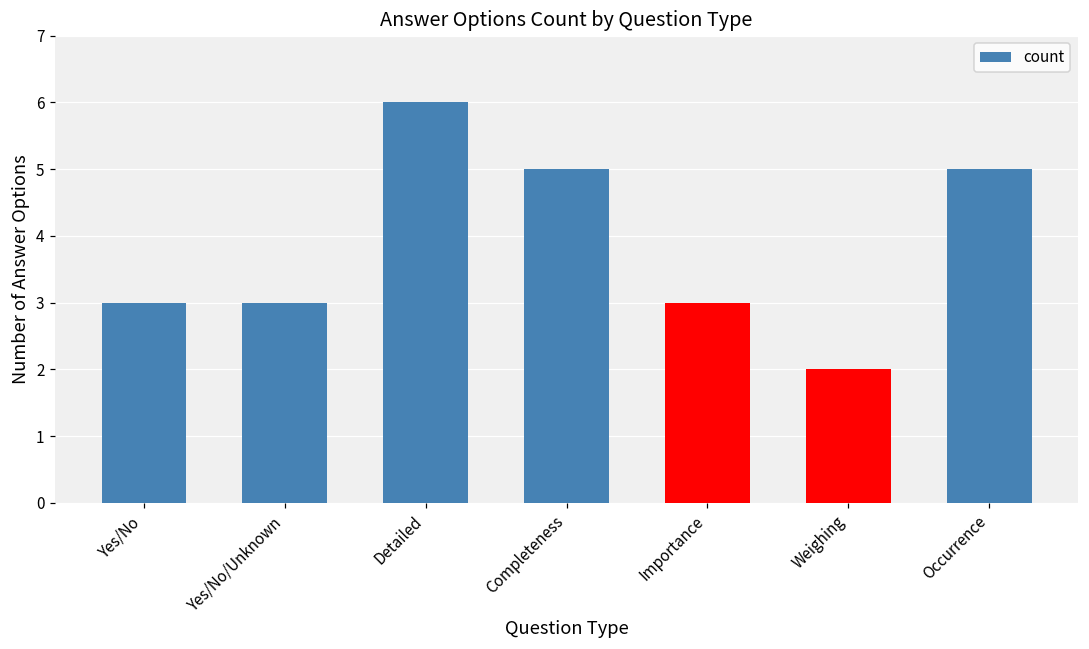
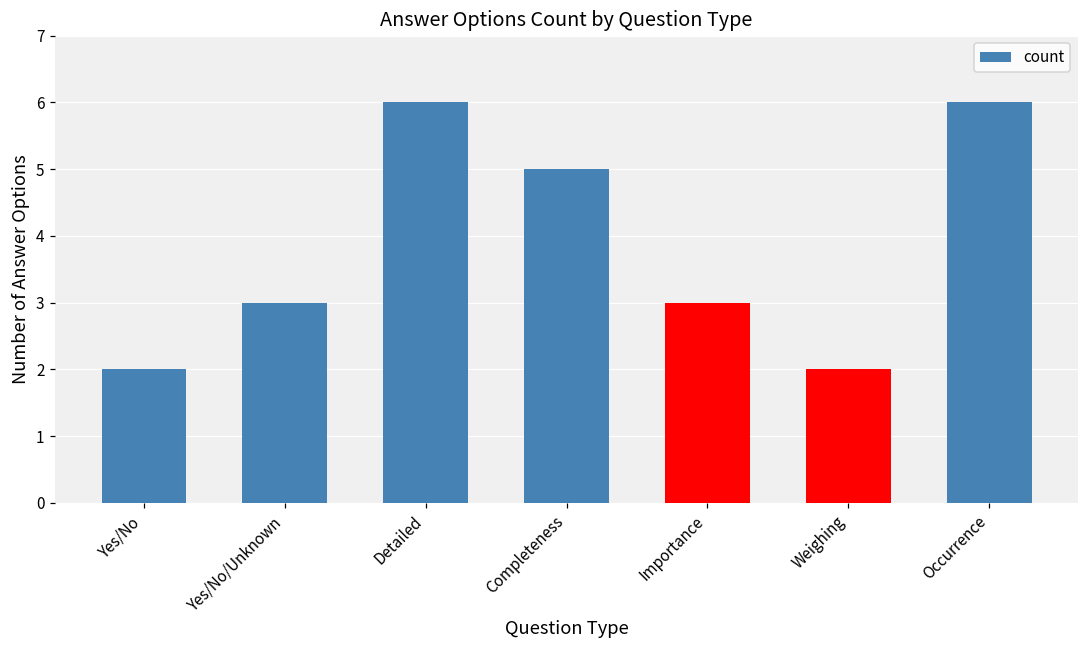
  {
-   "Yes/No": 3,
+   "Yes/No": 2,
    "Yes/No/Unknown": 3,
    "Detailed": 6,
    "Completeness": 5,
    "Importance": 3,
    "Weighing": 2,
-   "Occurrence": 5
+   "Occurrence": 6
  }
